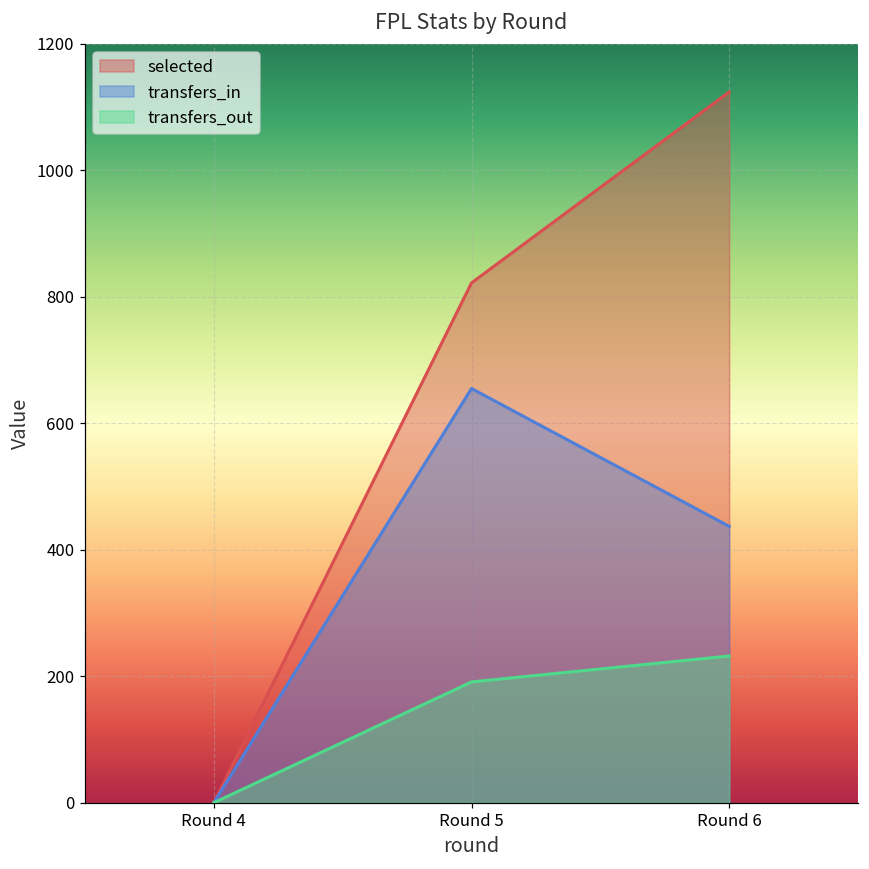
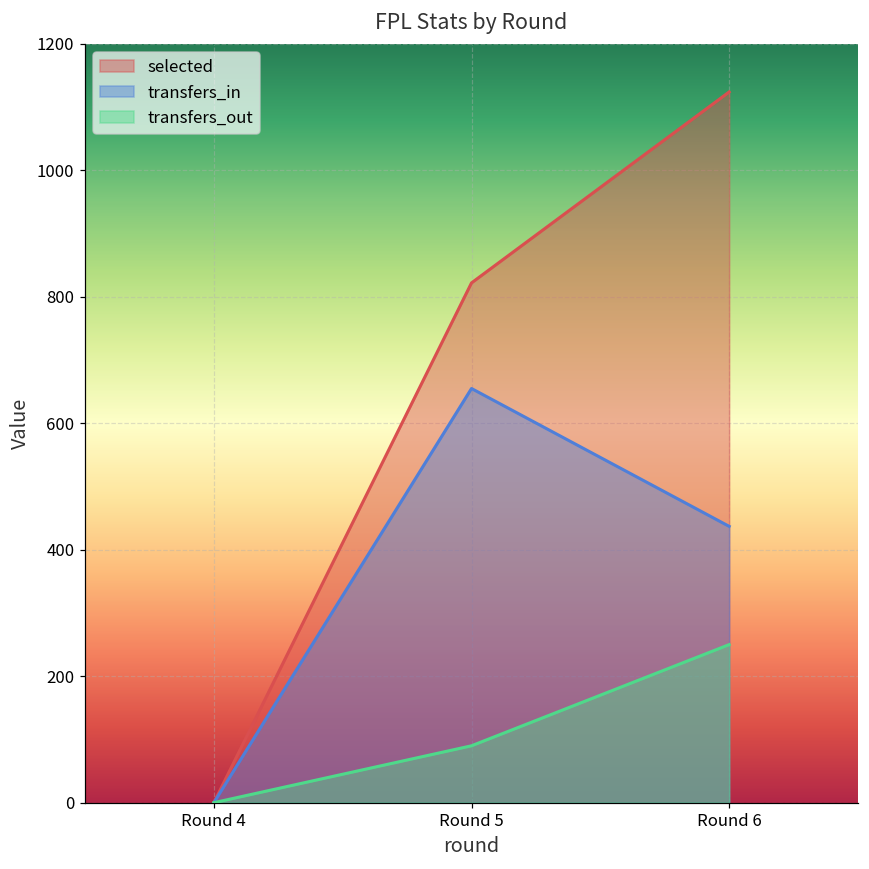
  {
    "selected": {
      "Round 5": 820,
      "Round 6": 1120
    },
    "transfers_in": {
      "Round 5": 660,
      "Round 6": 440
    },
    "transfers_out": {
-     "Round 5": 190,
-     "Round 6": 230
+     "Round 5": 90,
+     "Round 6": 250
    }
  }
